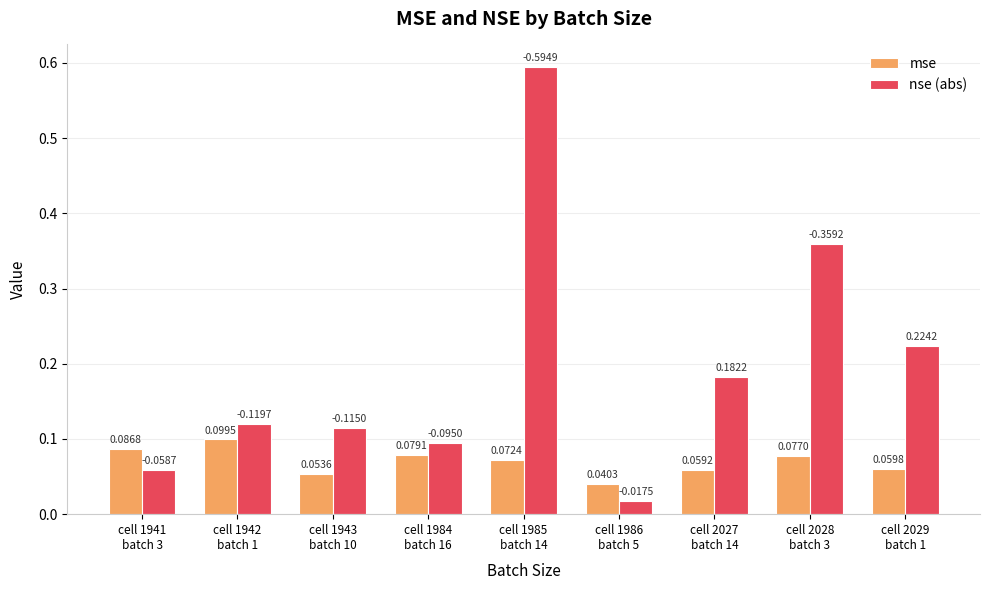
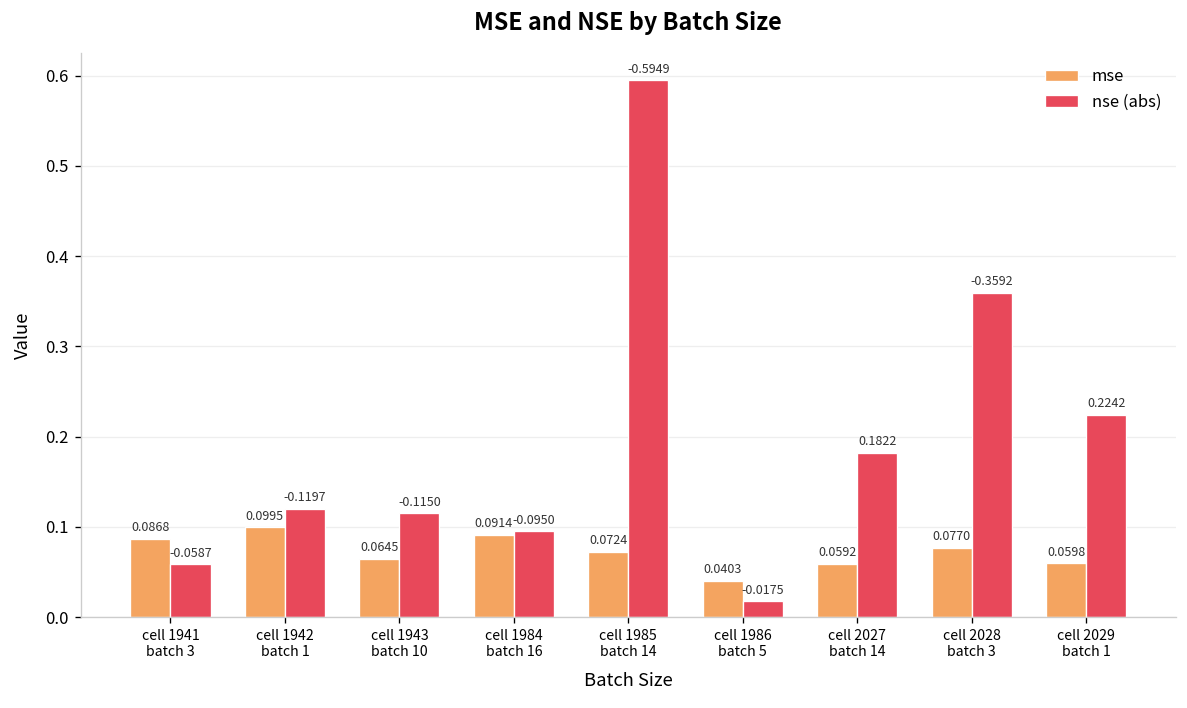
  {
    "mse": {
      "cell 1941 batch 3": 0.0868,
      "cell 1942 batch 1": 0.0995,
-     "cell 1943 batch 10": 0.0536,
-     "cell 1984 batch 16": 0.0791,
+     "cell 1943 batch 10": 0.0645,
+     "cell 1984 batch 16": 0.0914,
      "cell 1985 batch 14": 0.0724,
      "cell 1986 batch 5": 0.0403,
      "cell 2027 batch 14": 0.0592,
      "cell 2028 batch 3": 0.0770,
      "cell 2029 batch 1": 0.0598
    },
    "nse (abs)": {
      "cell 2027 batch 14": 0.1822,
      "cell 2029 batch 1": 0.2242
    }
  }
